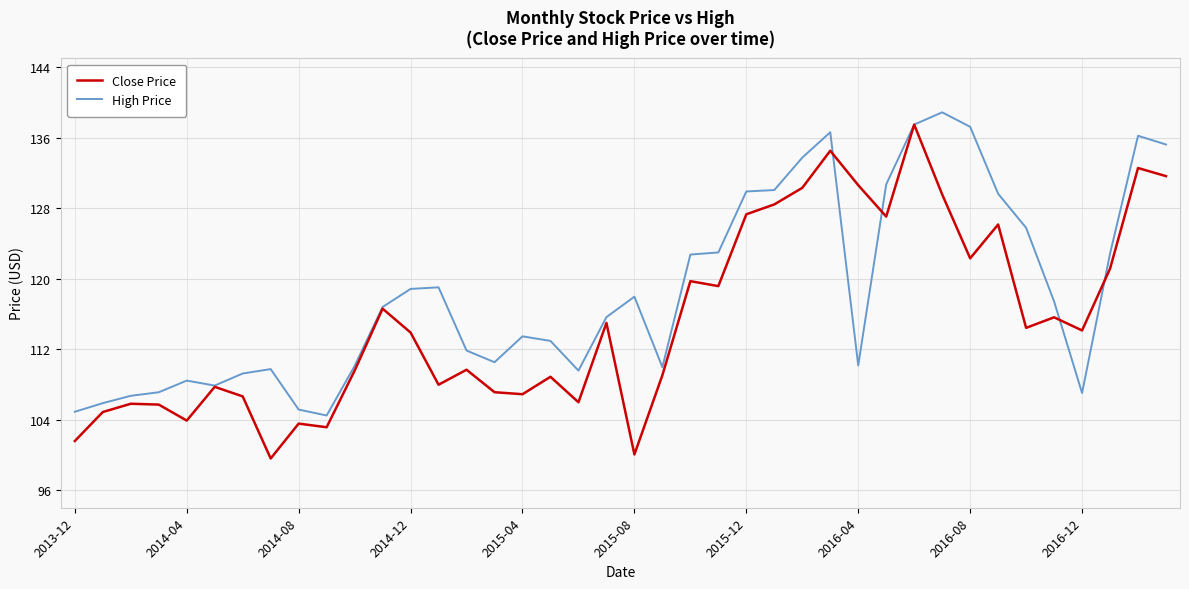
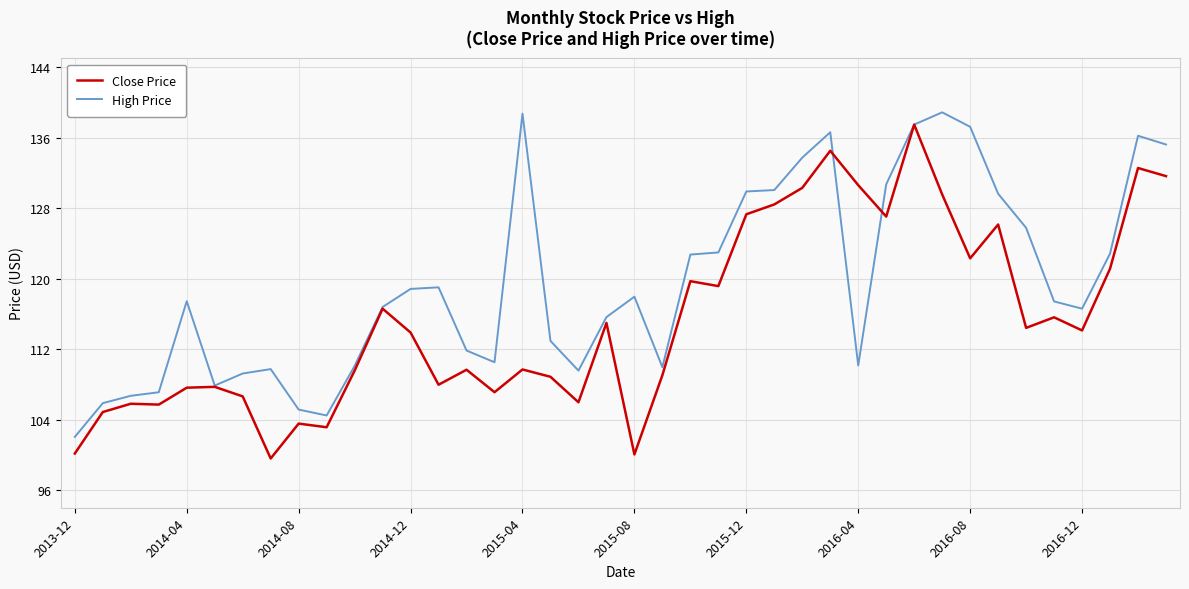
  {
    "Close Price": {
-     "2013-12": 102,
-     "2014-04": 104,
+     "2013-12": 100,
+     "2014-04": 108,
      "2014-08": 104,
      "2014-12": 114,
-     "2015-04": 107,
+     "2015-04": 110,
      "2015-08": 100,
      "2015-12": 127,
      "2016-04": 131,
      "2016-08": 122,
      "2016-12": 114
    },
    "High Price": {
-     "2013-12": 105,
-     "2014-04": 108,
+     "2013-12": 102,
+     "2014-04": 117,
      "2014-08": 105,
      "2014-12": 119,
-     "2015-04": 113,
+     "2015-04": 139,
      "2015-08": 118,
      "2015-12": 130,
      "2016-04": 110,
      "2016-08": 137,
-     "2016-12": 107
+     "2016-12": 117
    }
  }
